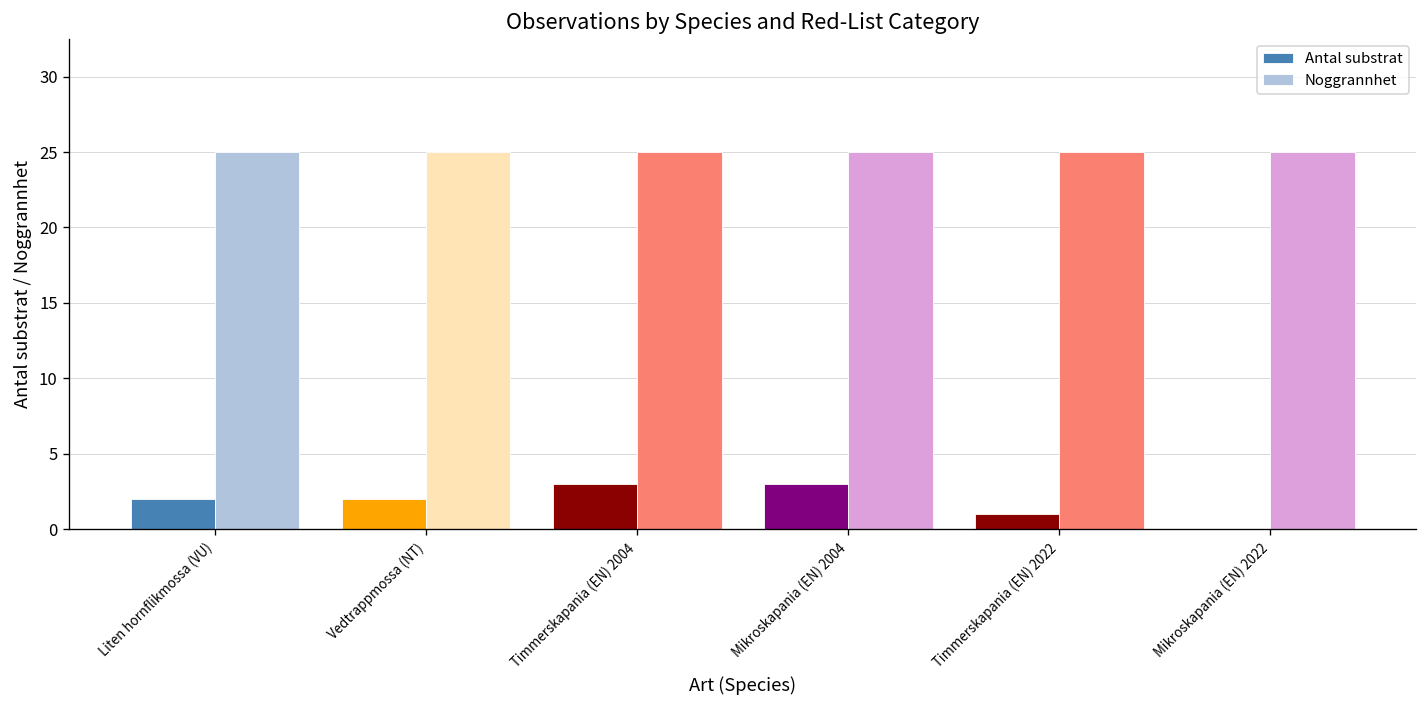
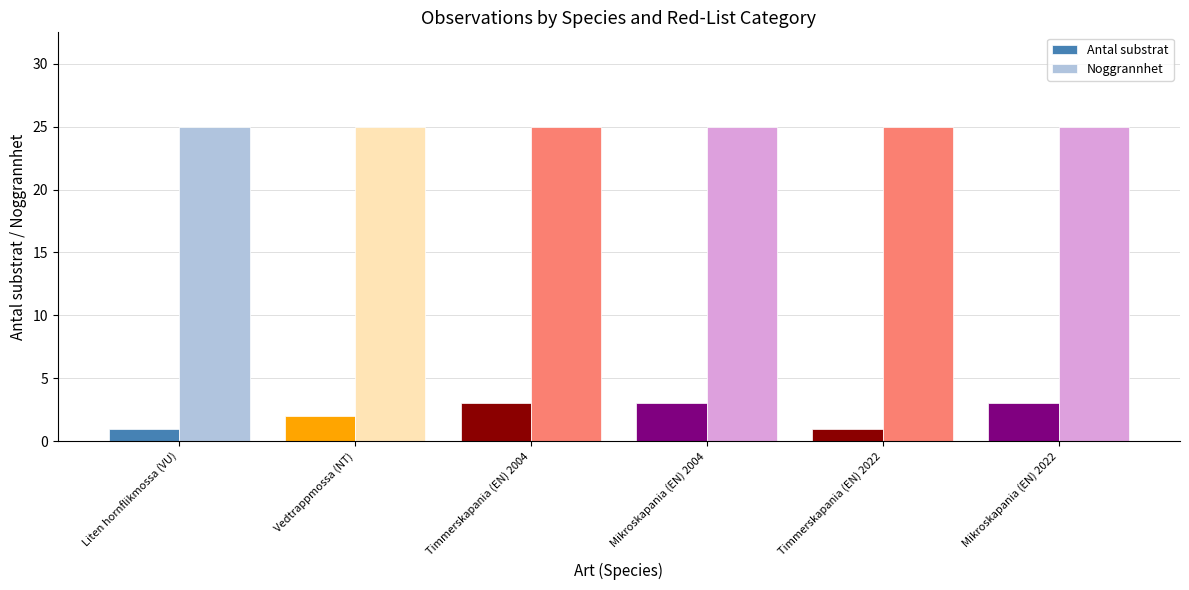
  {
    "Antal substrat": {
-     "Liten hornflikmossa (VU)": 2,
+     "Liten hornflikmossa (VU)": 1,
      "Vedtrappmossa (NT)": 2,
      "Timmerskapania (EN) 2004": 3,
      "Mikroskapania (EN) 2004": 3,
      "Timmerskapania (EN) 2022": 1,
-     "Mikroskapania (EN) 2022": 0
+     "Mikroskapania (EN) 2022": 3
    },
    "Noggrannhet": {
      "Liten hornflikmossa (VU)": 25,
      "Vedtrappmossa (NT)": 25,
      "Timmerskapania (EN) 2004": 25,
      "Mikroskapania (EN) 2004": 25,
      "Timmerskapania (EN) 2022": 25,
      "Mikroskapania (EN) 2022": 25
    }
  }
